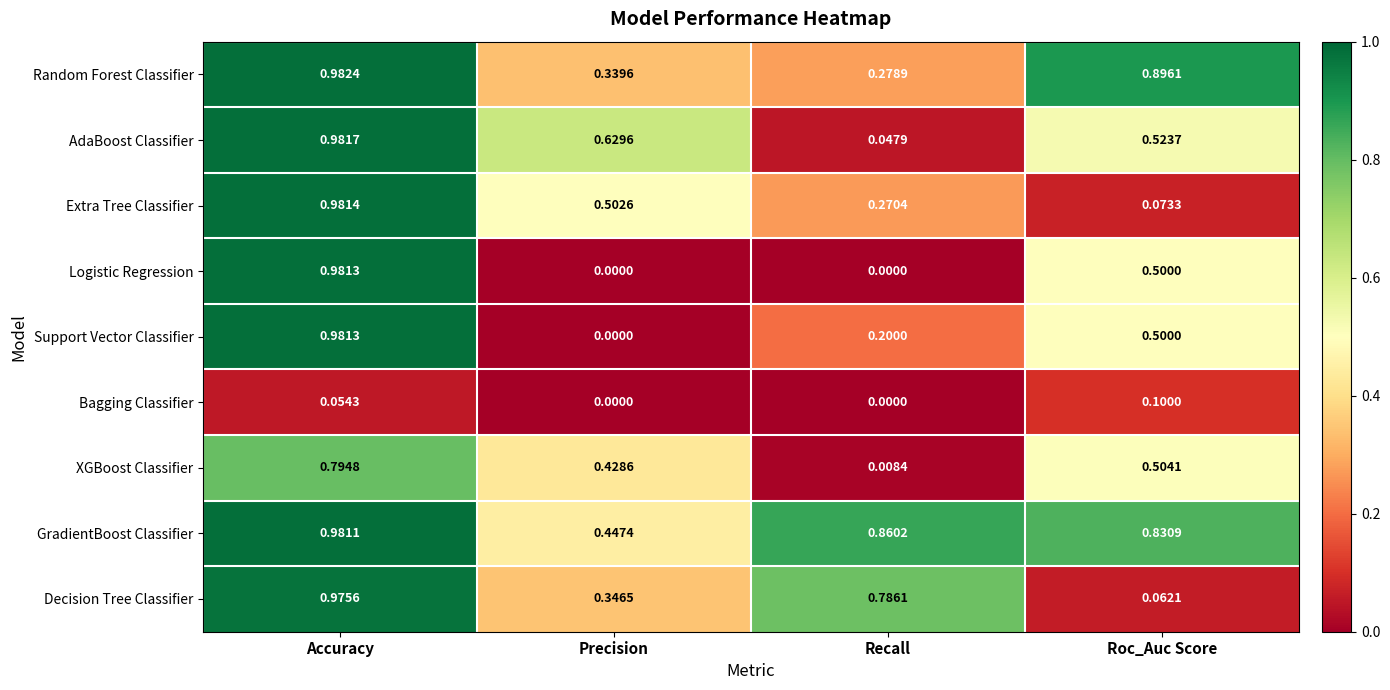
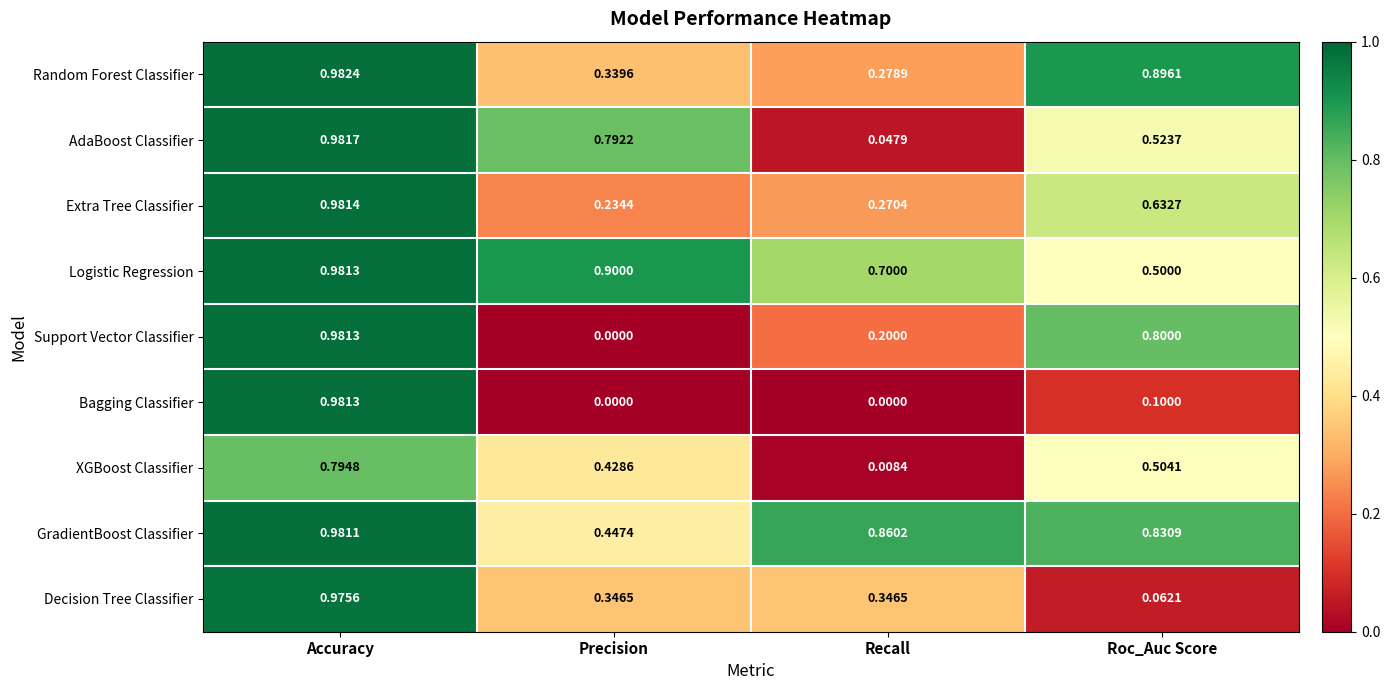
  {
    "Random Forest Classifier": {
      "Accuracy": 0.9824,
      "Precision": 0.3396,
      "Recall": 0.2789,
      "Roc_Auc Score": 0.8961
    },
    "AdaBoost Classifier": {
      "Accuracy": 0.9817,
-     "Precision": 0.6296,
+     "Precision": 0.7922,
      "Recall": 0.0479,
      "Roc_Auc Score": 0.5237
    },
    "Extra Tree Classifier": {
      "Accuracy": 0.9814,
-     "Precision": 0.5026,
+     "Precision": 0.2344,
      "Recall": 0.2704,
-     "Roc_Auc Score": 0.0733
+     "Roc_Auc Score": 0.6327
    },
    "Logistic Regression": {
      "Accuracy": 0.9813,
-     "Precision": 0.0000,
-     "Recall": 0.0000,
+     "Precision": 0.9000,
+     "Recall": 0.7000,
      "Roc_Auc Score": 0.5000
    },
    "Support Vector Classifier": {
      "Accuracy": 0.9813,
      "Precision": 0.0000,
      "Recall": 0.2000,
-     "Roc_Auc Score": 0.5000
+     "Roc_Auc Score": 0.8000
    },
    "Bagging Classifier": {
-     "Accuracy": 0.0543,
+     "Accuracy": 0.9813,
      "Precision": 0.0000,
      "Recall": 0.0000,
      "Roc_Auc Score": 0.1000
    },
    "XGBoost Classifier": {
      "Accuracy": 0.7948,
      "Precision": 0.4286,
      "Recall": 0.0084,
      "Roc_Auc Score": 0.5041
    },
    "GradientBoost Classifier": {
      "Accuracy": 0.9811,
      "Precision": 0.4474,
      "Recall": 0.8602,
      "Roc_Auc Score": 0.8309
    },
    "Decision Tree Classifier": {
      "Accuracy": 0.9756,
      "Precision": 0.3465,
-     "Recall": 0.7861,
+     "Recall": 0.3465,
      "Roc_Auc Score": 0.0621
    }
  }
